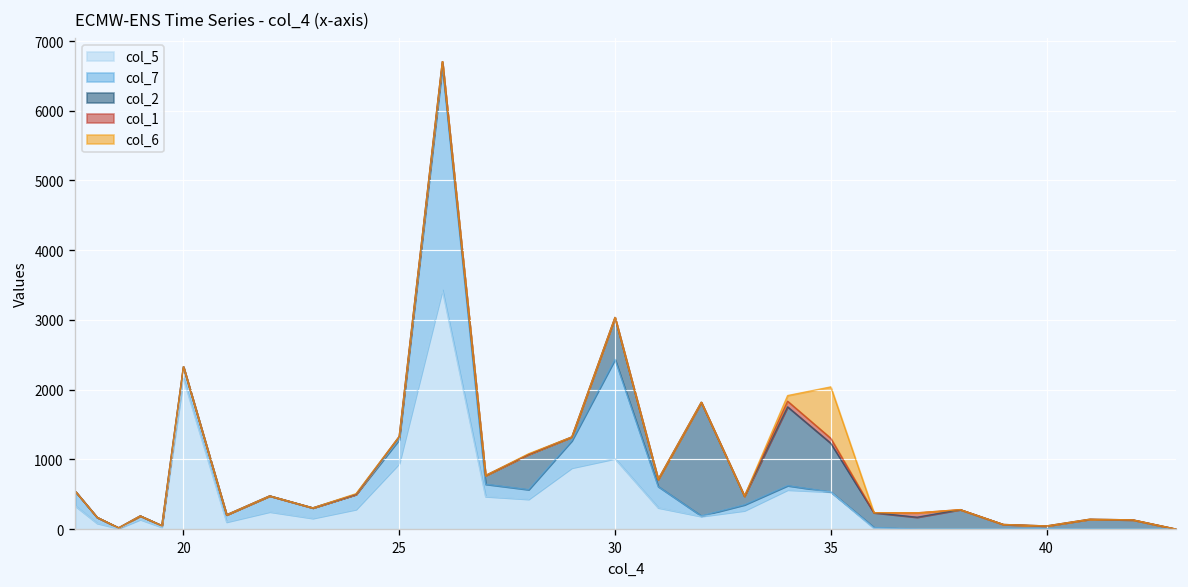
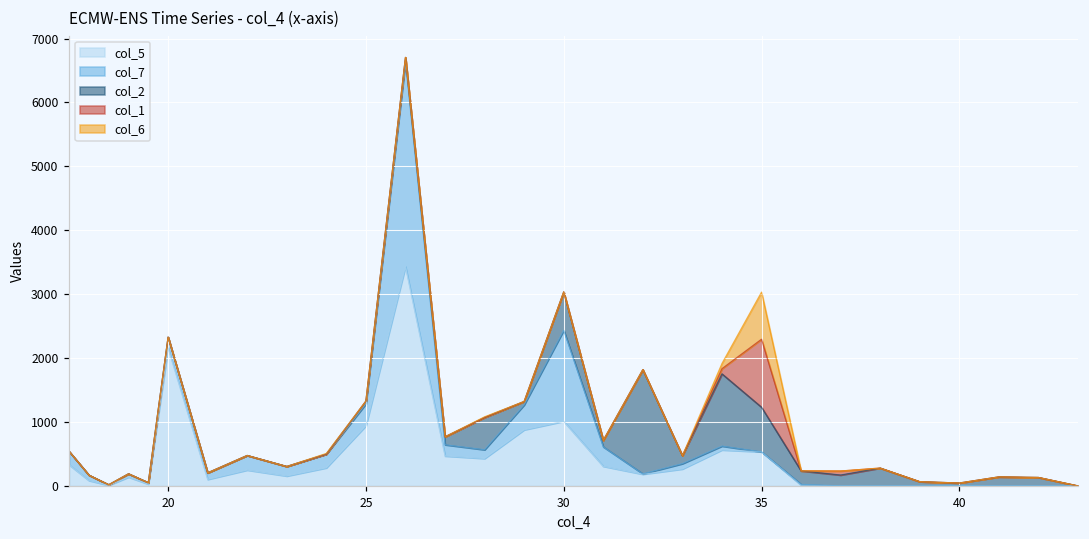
  {
    "col_5": {
      "20": 2200,
      "25": 900,
      "30": 1000
    },
    "col_7": {
      "25": 300,
      "30": 1400
    },
    "col_2": {
      "35": 700
    },
    "col_1": {
-     "35": 100
+     "35": 1100
    },
    "col_6": {
      "35": 700
    }
  }
